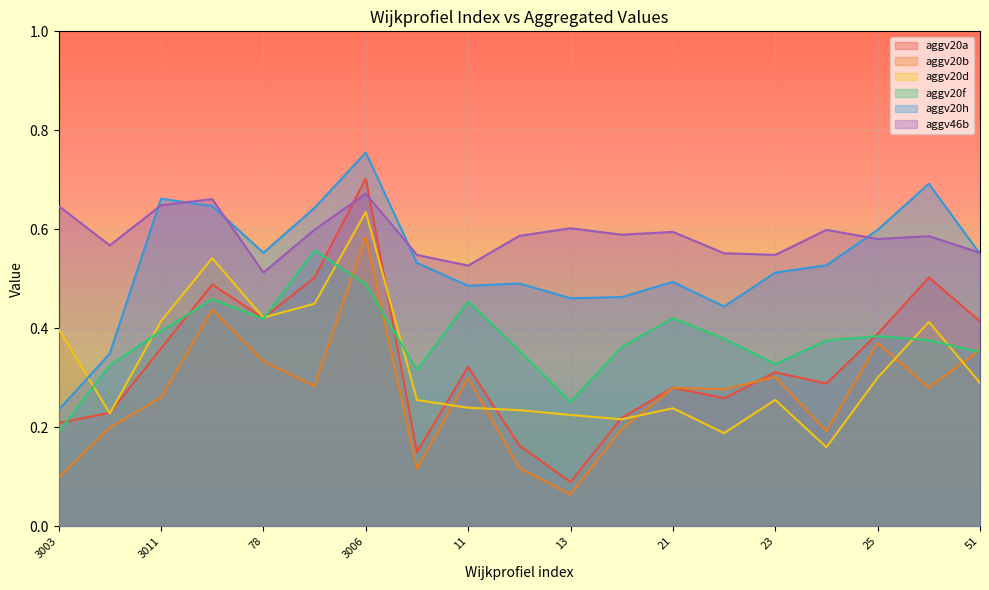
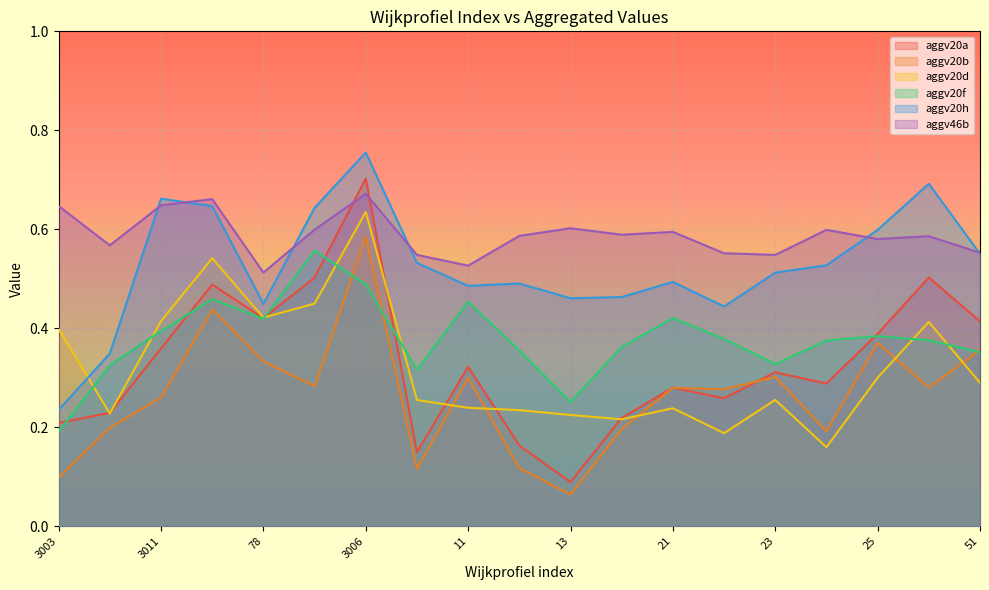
  {
    "aggv20f": {
      "3003": 0.19,
      "3011": 0.39,
      "3006": 0.49,
      "21": 0.42,
      "23": 0.33
    },
    "aggv20h": {
      "3003": 0.23,
      "3011": 0.66,
-     "78": 0.55,
+     "78": 0.45,
      "3006": 0.76,
      "21": 0.49,
      "23": 0.51,
      "25": 0.60
    },
    "aggv46b": {
      "3003": 0.65,
      "3011": 0.65,
      "78": 0.51,
      "3006": 0.67,
      "21": 0.59,
      "23": 0.55,
      "25": 0.58
    }
  }
